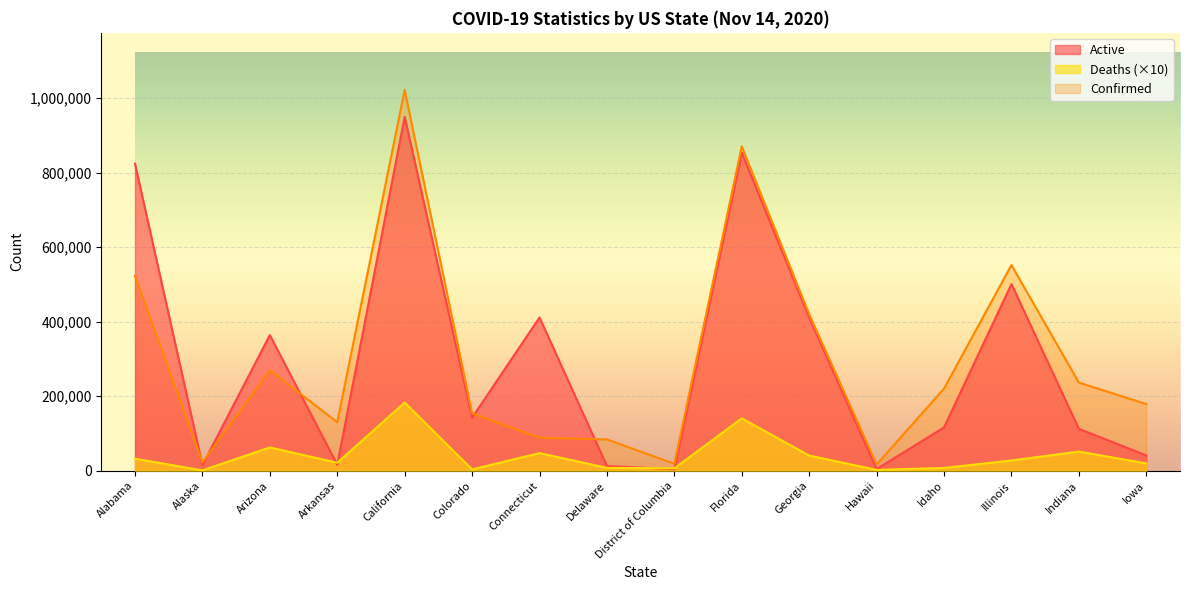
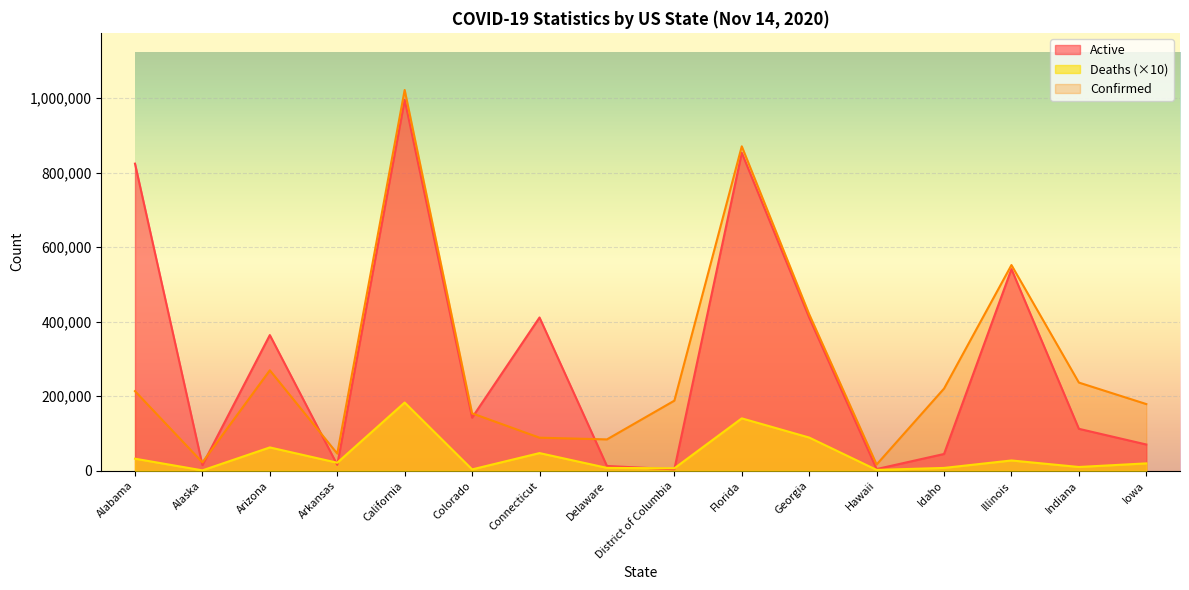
  {
    "Active": {
      "Alabama": "820,000",
      "Alaska": "20,000",
      "Arizona": "360,000",
-     "California": "950,000",
+     "California": "1,000,000",
      "Colorado": "140,000",
      "Connecticut": "410,000",
      "Florida": "850,000",
      "Georgia": "410,000",
-     "Idaho": "120,000",
-     "Illinois": "500,000",
+     "Idaho": "40,000",
+     "Illinois": "540,000",
      "Indiana": "110,000",
-     "Iowa": "40,000"
+     "Iowa": "70,000"
    },
    "Deaths (×10)": {
      "Alabama": "30,000",
      "Alaska": "0",
      "Arizona": "60,000",
      "California": "180,000",
      "Colorado": "0",
      "Connecticut": "50,000",
      "Florida": "140,000",
-     "Georgia": "40,000",
+     "Georgia": "90,000",
      "Idaho": "10,000",
      "Illinois": "30,000",
-     "Indiana": "50,000",
+     "Indiana": "10,000",
      "Iowa": "20,000"
    },
    "Confirmed": {
-     "Alabama": "520,000",
+     "Alabama": "210,000",
      "Alaska": "20,000",
      "Arizona": "270,000",
-     "Arkansas": "130,000",
+     "Arkansas": "50,000",
      "California": "1,020,000",
      "Colorado": "150,000",
      "Connecticut": "90,000",
      "Delaware": "80,000",
-     "District of Columbia": "20,000",
+     "District of Columbia": "190,000",
      "Florida": "870,000",
      "Georgia": "420,000",
      "Hawaii": "20,000",
      "Idaho": "220,000",
      "Illinois": "550,000",
      "Indiana": "240,000",
      "Iowa": "180,000"
    }
  }
